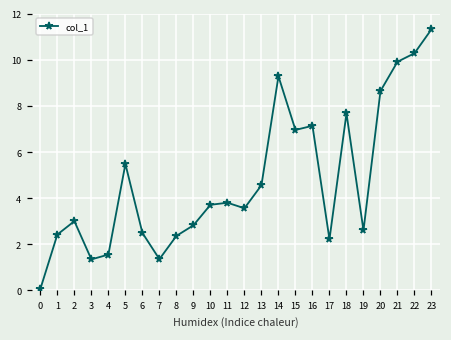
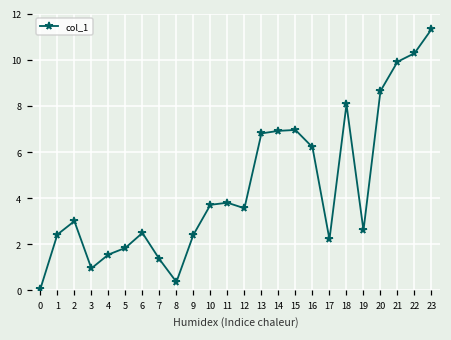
  {
    "0": 0.1,
    "1": 2.4,
    "2": 3.0,
-   "3": 1.3,
+   "3": 1.0,
    "4": 1.6,
-   "5": 5.5,
+   "5": 1.8,
    "6": 2.5,
    "7": 1.4,
-   "8": 2.4,
-   "9": 2.8,
+   "8": 0.4,
+   "9": 2.4,
    "10": 3.7,
    "11": 3.8,
    "12": 3.6,
-   "13": 4.6,
-   "14": 9.3,
+   "13": 6.8,
+   "14": 6.9,
    "15": 7.0,
-   "16": 7.1,
+   "16": 6.2,
    "17": 2.2,
-   "18": 7.7,
+   "18": 8.1,
    "19": 2.6,
    "20": 8.7,
    "21": 9.9,
    "22": 10.3,
    "23": 11.3
  }
